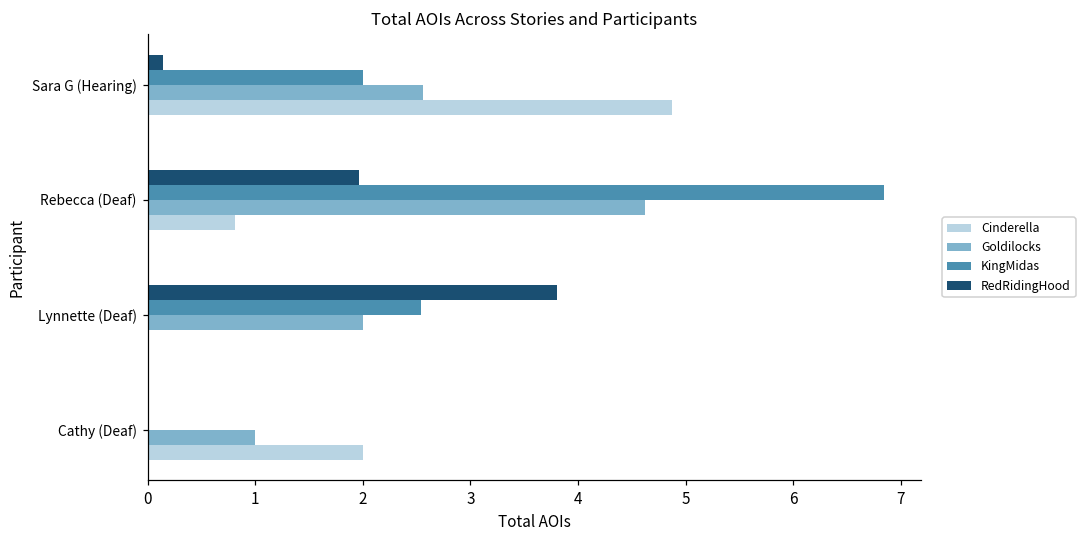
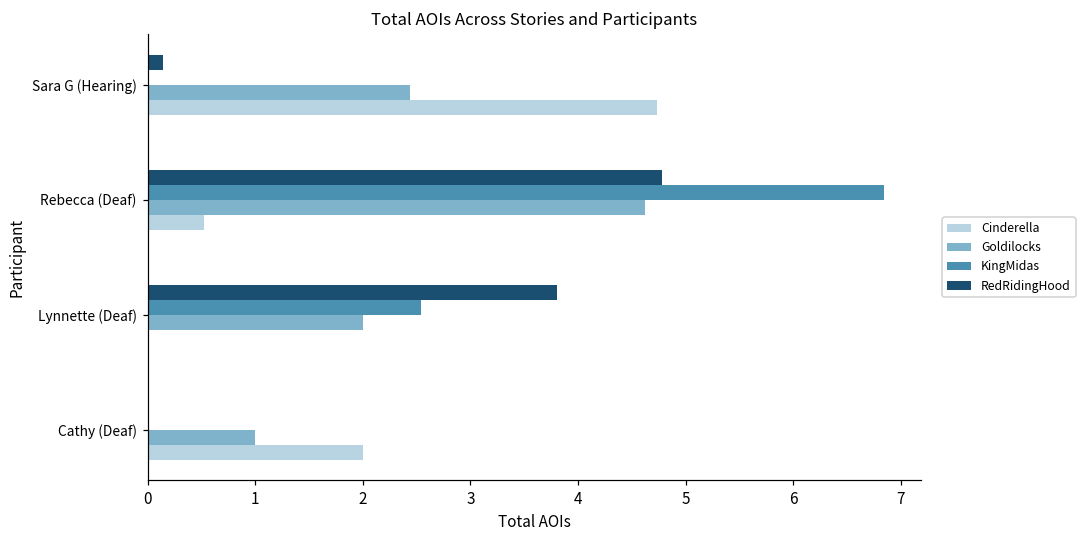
  {
    "Cinderella": {
-     "Sara G (Hearing)": 4.9,
-     "Rebecca (Deaf)": 0.8,
+     "Sara G (Hearing)": 4.7,
+     "Rebecca (Deaf)": 0.5,
      "Lynnette (Deaf)": 0.0,
      "Cathy (Deaf)": 2.0
    },
    "Goldilocks": {
-     "Sara G (Hearing)": 2.6,
+     "Sara G (Hearing)": 2.4,
      "Rebecca (Deaf)": 4.6,
      "Lynnette (Deaf)": 2.0,
      "Cathy (Deaf)": 1.0
    },
    "KingMidas": {
-     "Sara G (Hearing)": 2,
+     "Sara G (Hearing)": 0,
      "Rebecca (Deaf)": 6.8,
      "Lynnette (Deaf)": 2.5,
      "Cathy (Deaf)": 0
    },
    "RedRidingHood": {
      "Sara G (Hearing)": 0.1,
-     "Rebecca (Deaf)": 2.0,
+     "Rebecca (Deaf)": 4.8,
      "Lynnette (Deaf)": 3.8,
      "Cathy (Deaf)": 0.0
    }
  }
